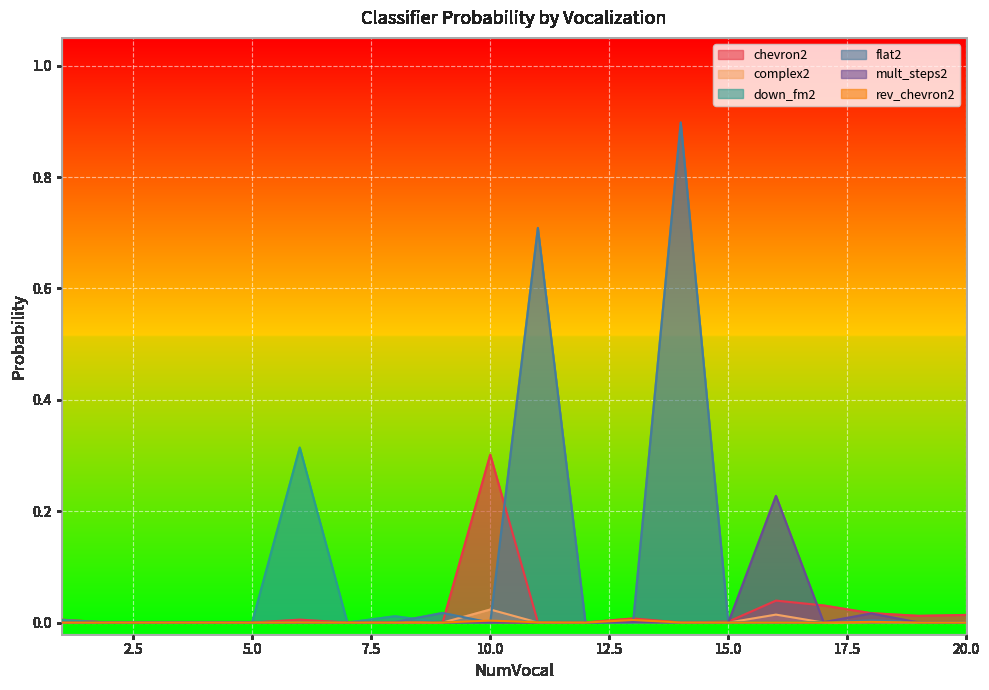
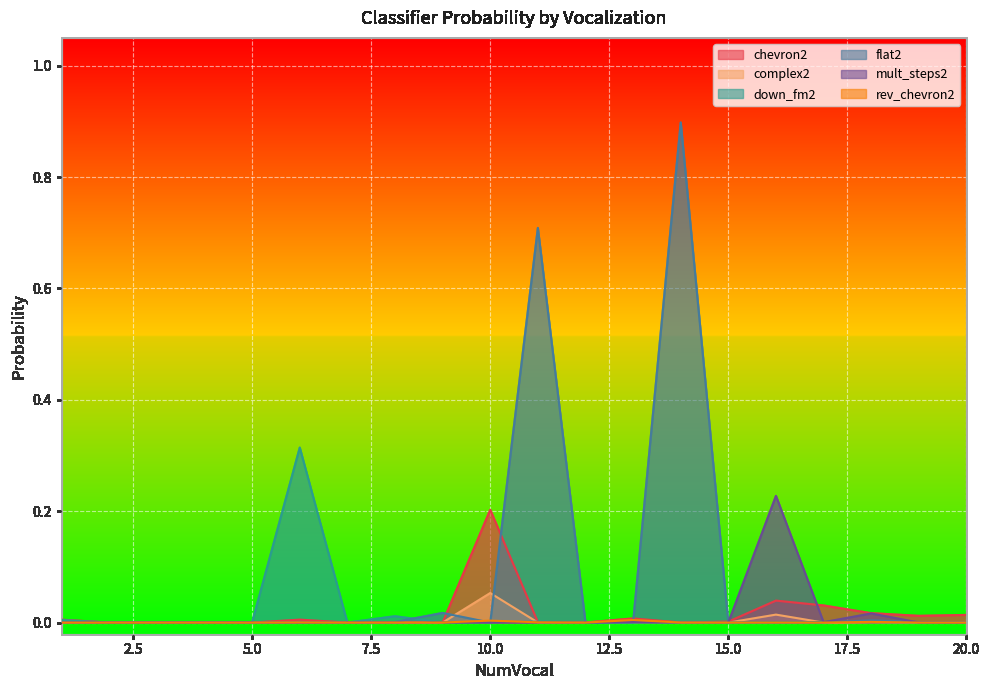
  {
    "chevron2": {
-     "10.0": 0.30,
+     "10.0": 0.20,
      "20.0": 0.01
    },
    "complex2": {
-     "10.0": 0.02
+     "10.0": 0.05
    }
  }
